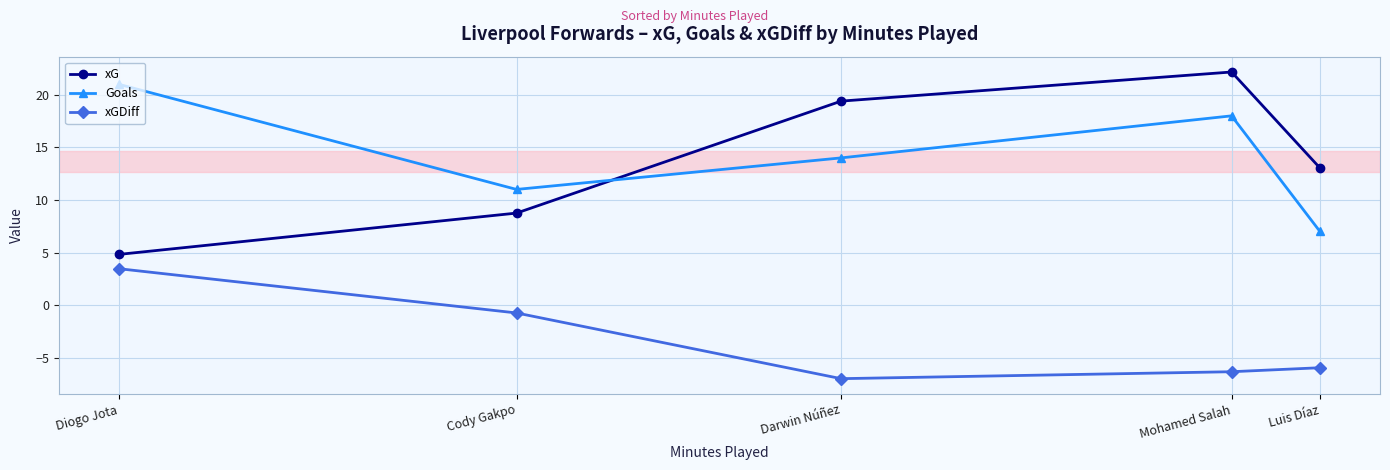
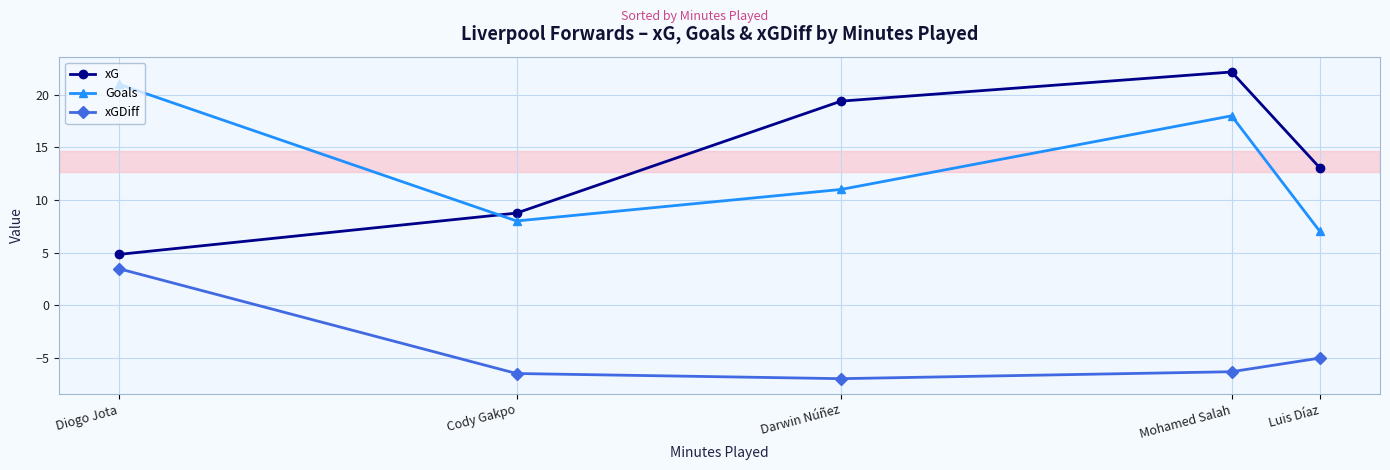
  {
    "xG": {
      "Diogo Jota": 4.8,
      "Cody Gakpo": 8.8,
      "Darwin Núñez": 19.4,
      "Mohamed Salah": 22.2,
      "Luis Díaz": 13.0
    },
    "Goals": {
-     "Cody Gakpo": 11,
-     "Darwin Núñez": 14,
+     "Cody Gakpo": 8,
+     "Darwin Núñez": 11,
      "Mohamed Salah": 18,
      "Luis Díaz": 7
    },
    "xGDiff": {
      "Diogo Jota": 3.5,
-     "Cody Gakpo": -0.8,
+     "Cody Gakpo": -6.5,
      "Darwin Núñez": -7.0,
      "Mohamed Salah": -6.3,
-     "Luis Díaz": -6.0
+     "Luis Díaz": -5.0
    }
  }
